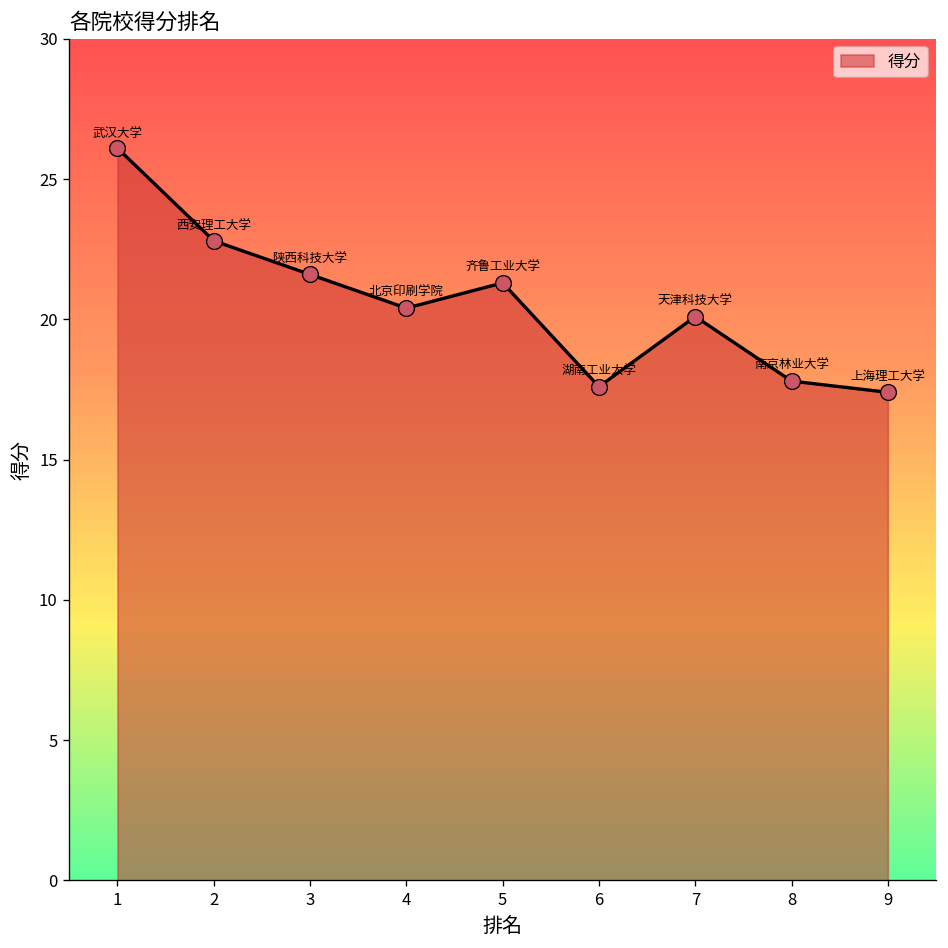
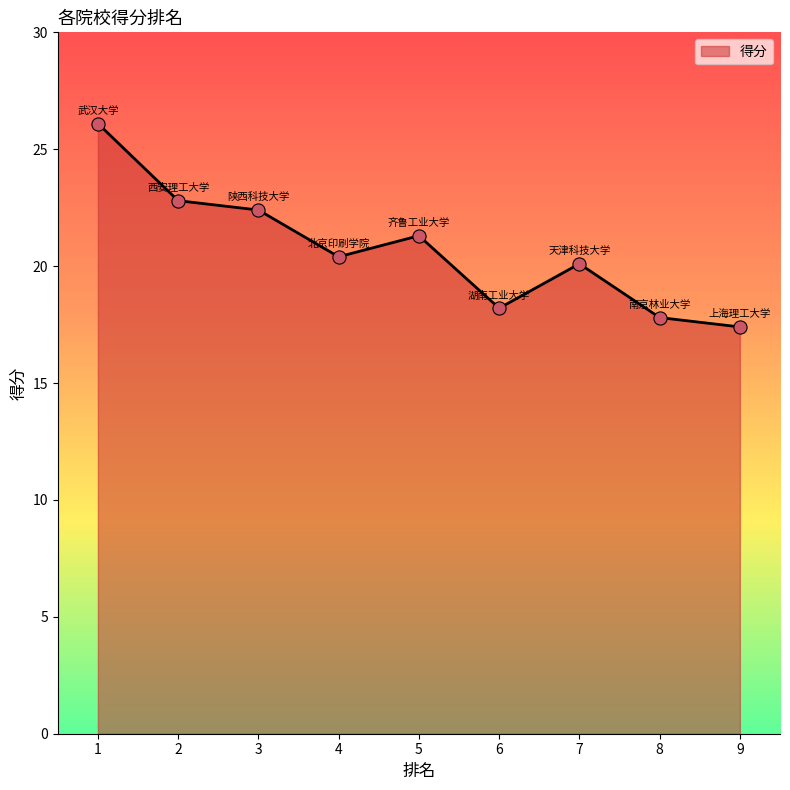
  {
    "1": 26.1,
    "2": 22.8,
-   "3": 21.6,
+   "3": 22.4,
    "4": 20.4,
    "5": 21.3,
-   "6": 17.6,
+   "6": 18.2,
    "7": 20.1,
    "8": 17.8,
    "9": 17.4
  }
